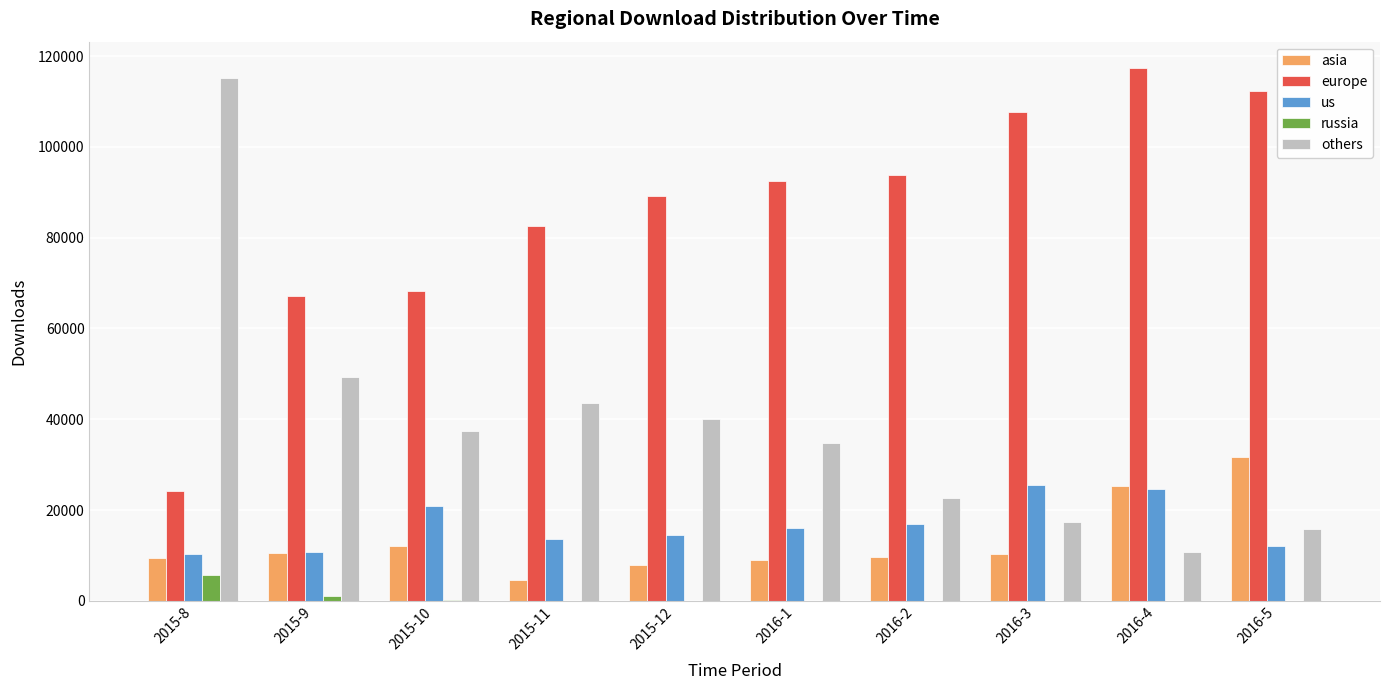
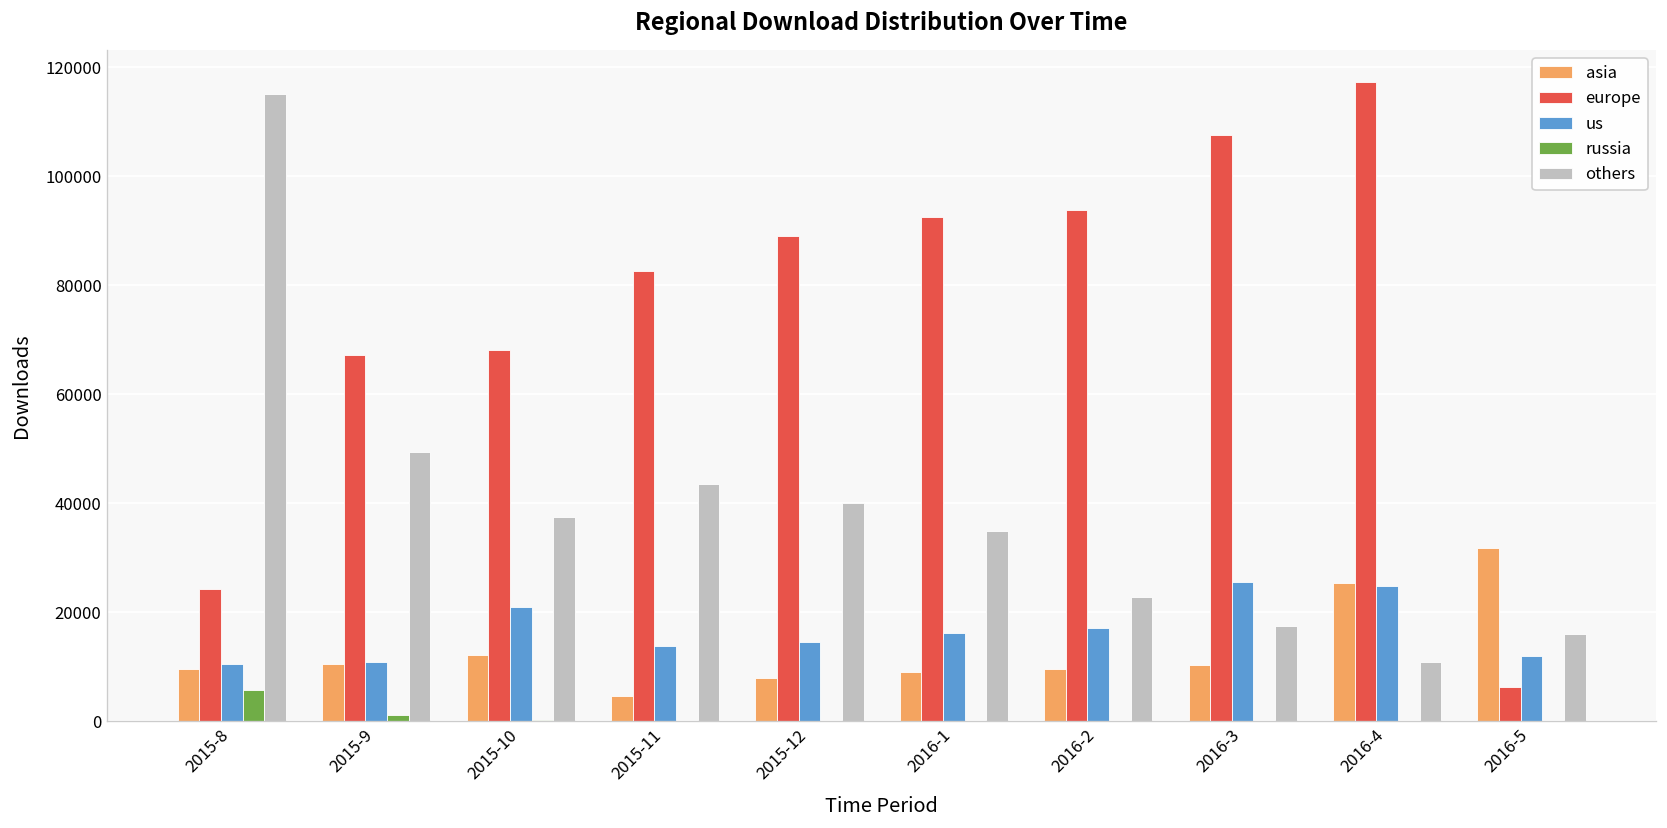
  {
    "asia": {
      "2015-8": 9000,
      "2015-9": 11000,
      "2015-10": 12000,
      "2015-11": 5000,
      "2015-12": 8000,
      "2016-1": 9000,
      "2016-2": 10000,
      "2016-3": 10000,
      "2016-4": 25000,
      "2016-5": 32000
    },
    "europe": {
      "2015-8": 24000,
      "2015-9": 67000,
      "2015-10": 68000,
      "2015-11": 83000,
      "2015-12": 89000,
      "2016-1": 93000,
      "2016-2": 94000,
      "2016-3": 108000,
      "2016-4": 117000,
-     "2016-5": 112000
+     "2016-5": 6000
    },
    "us": {
      "2015-8": 10000,
      "2015-9": 11000,
      "2015-10": 21000,
      "2015-11": 14000,
      "2015-12": 15000,
      "2016-1": 16000,
      "2016-2": 17000,
      "2016-3": 25000,
      "2016-4": 25000,
      "2016-5": 12000
    },
    "russia": {
      "2015-8": 6000,
      "2015-9": 1000,
      "2015-12": 0,
      "2016-1": 0,
      "2016-2": 0,
      "2016-3": 0,
      "2016-4": 0
    },
    "others": {
      "2015-8": 115000,
      "2015-9": 49000,
      "2015-10": 37000,
      "2015-11": 44000,
      "2015-12": 40000,
      "2016-1": 35000,
      "2016-2": 23000,
      "2016-3": 17000,
      "2016-4": 11000,
      "2016-5": 16000
    }
  }
